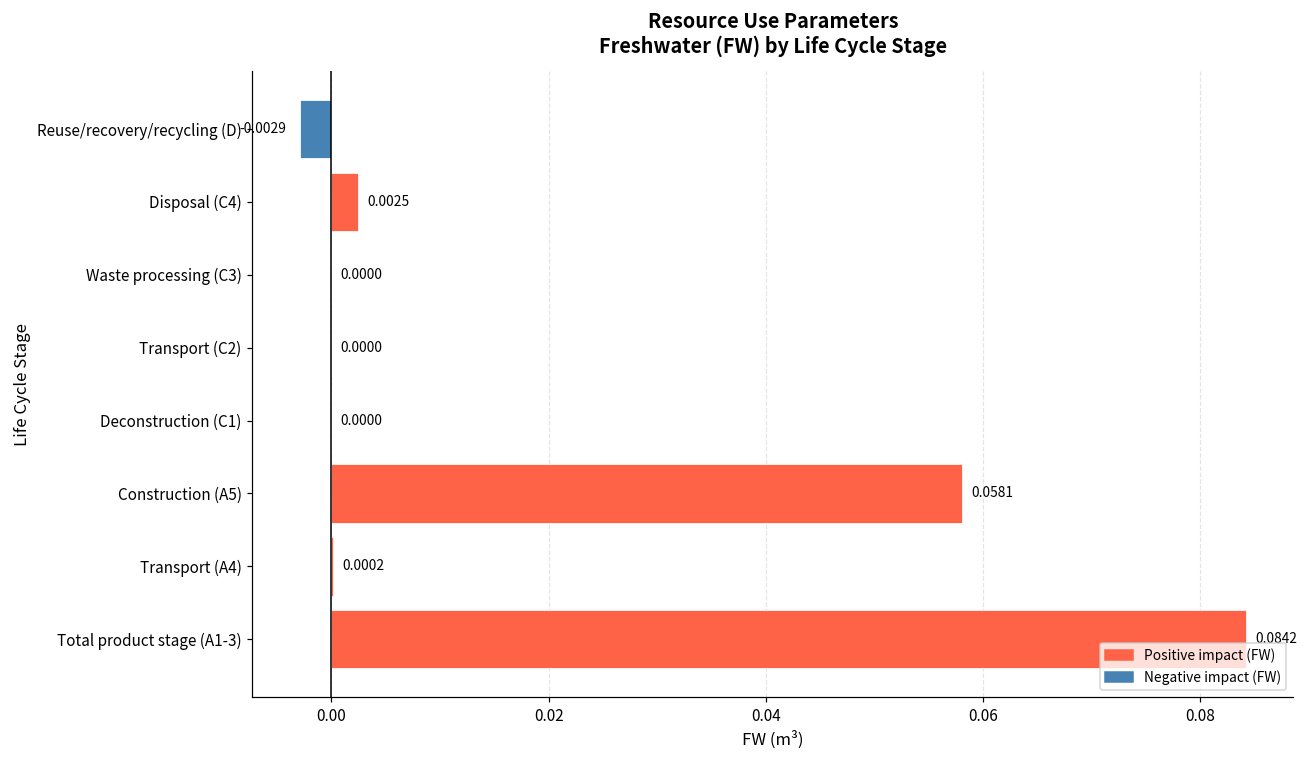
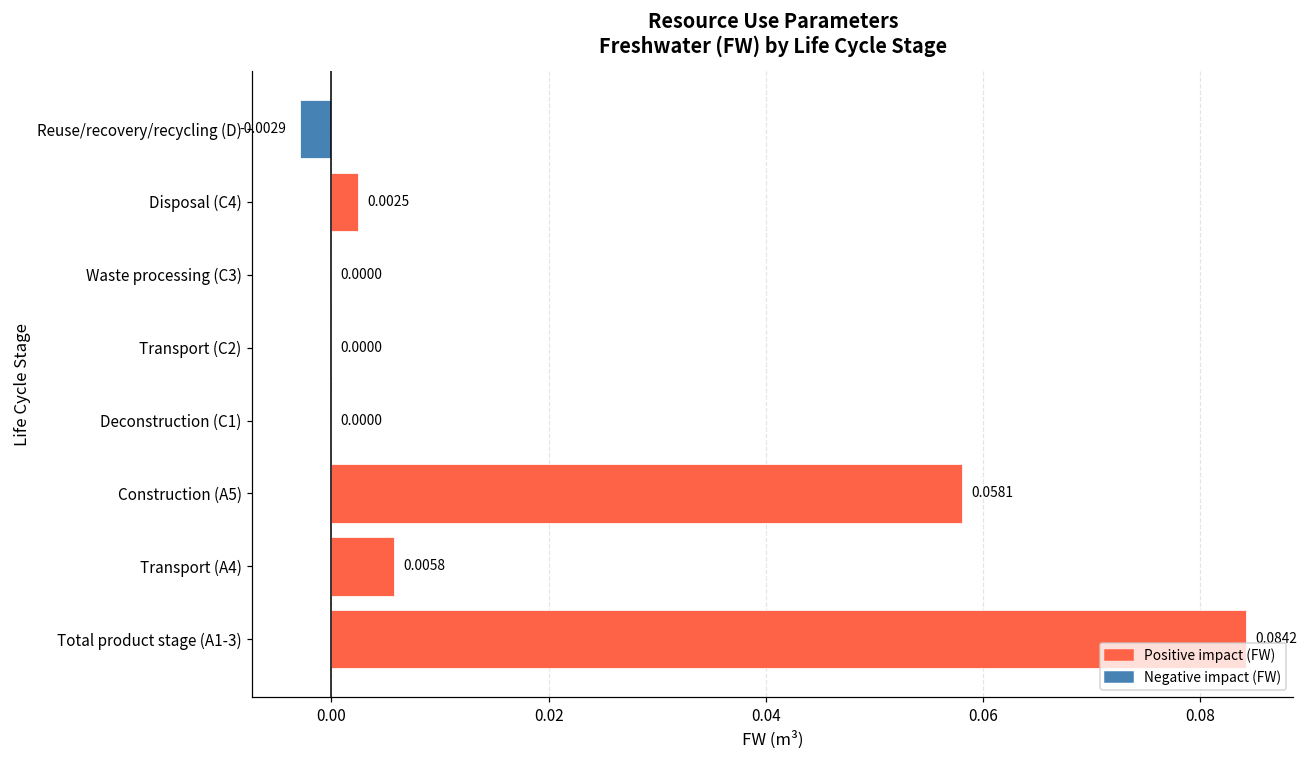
  {
    "Reuse/recovery/recycling (D)": -0.0029,
    "Disposal (C4)": 0.0025,
    "Waste processing (C3)": 0.0000,
    "Transport (C2)": 0.0000,
    "Deconstruction (C1)": 0.0000,
    "Construction (A5)": 0.0581,
-   "Transport (A4)": 0.0002
+   "Transport (A4)": 0.0058
  }
